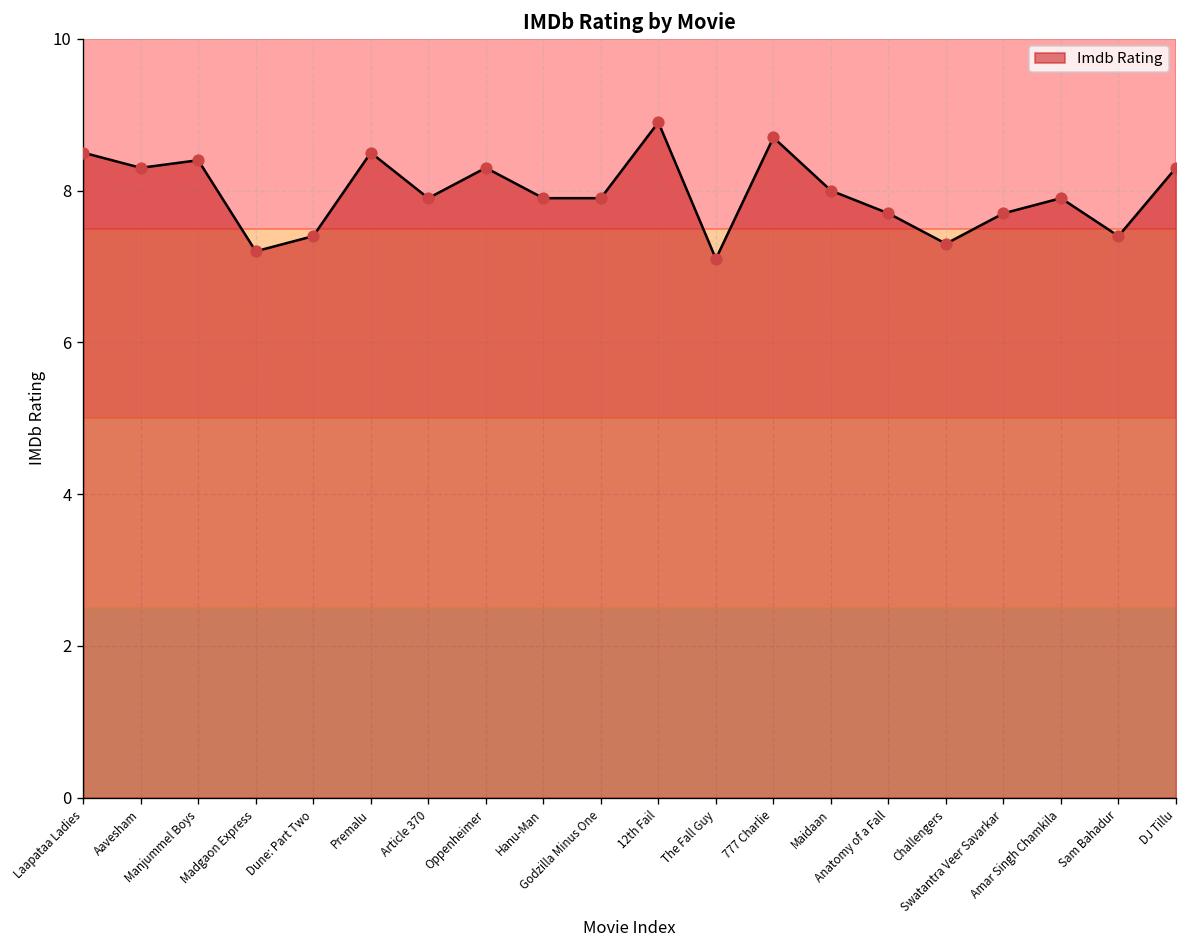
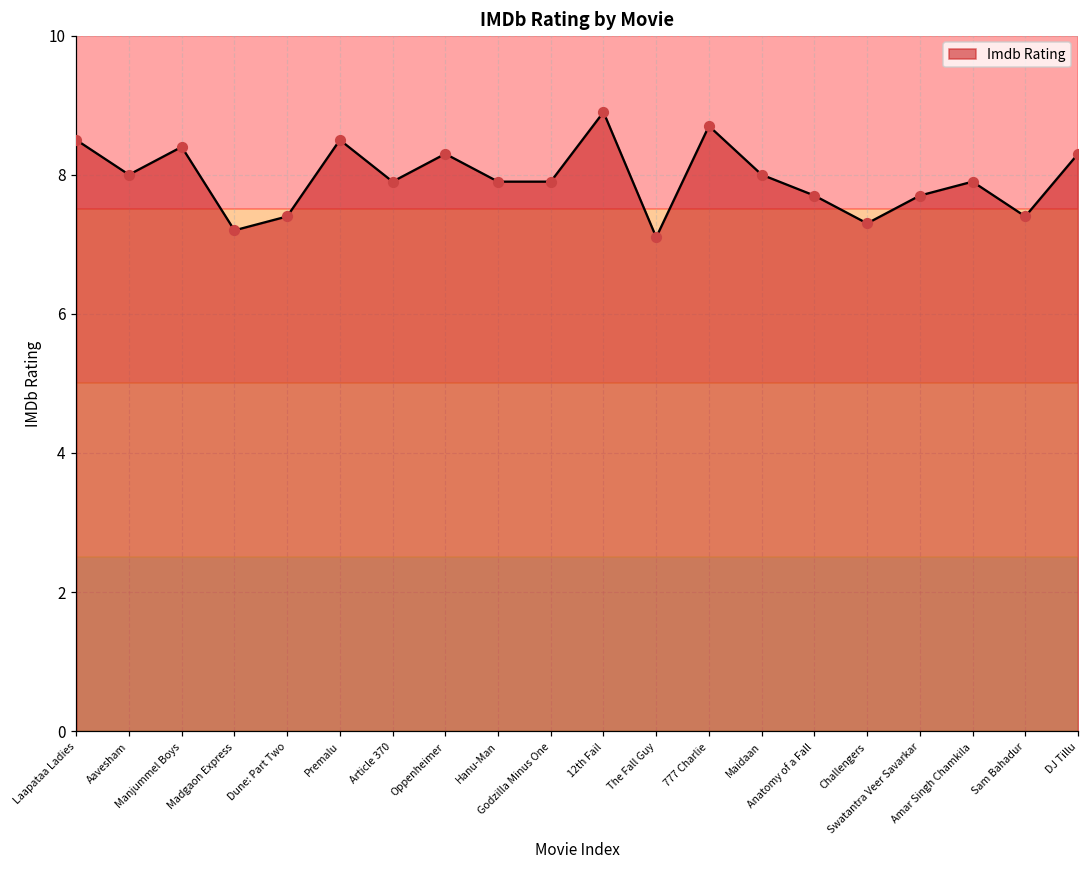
  {
    "Laapataa Ladies": 8.5,
-   "Aavesham": 8.3,
+   "Aavesham": 8.0,
    "Manjummel Boys": 8.4,
    "Madgaon Express": 7.2,
    "Dune: Part Two": 7.4,
    "Premalu": 8.5,
    "Article 370": 7.9,
    "Oppenheimer": 8.3,
    "Hanu-Man": 7.9,
    "Godzilla Minus One": 7.9,
    "12th Fail": 8.9,
    "The Fall Guy": 7.1,
    "777 Charlie": 8.7,
    "Maidaan": 8.0,
    "Anatomy of a Fall": 7.7,
    "Challengers": 7.3,
    "Swatantra Veer Savarkar": 7.7,
    "Amar Singh Chamkila": 7.9,
    "Sam Bahadur": 7.4,
    "DJ Tillu": 8.3
  }
